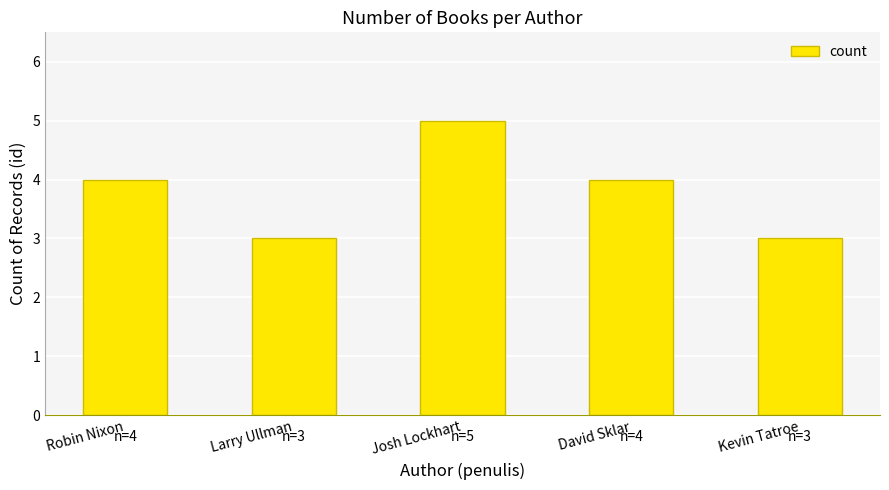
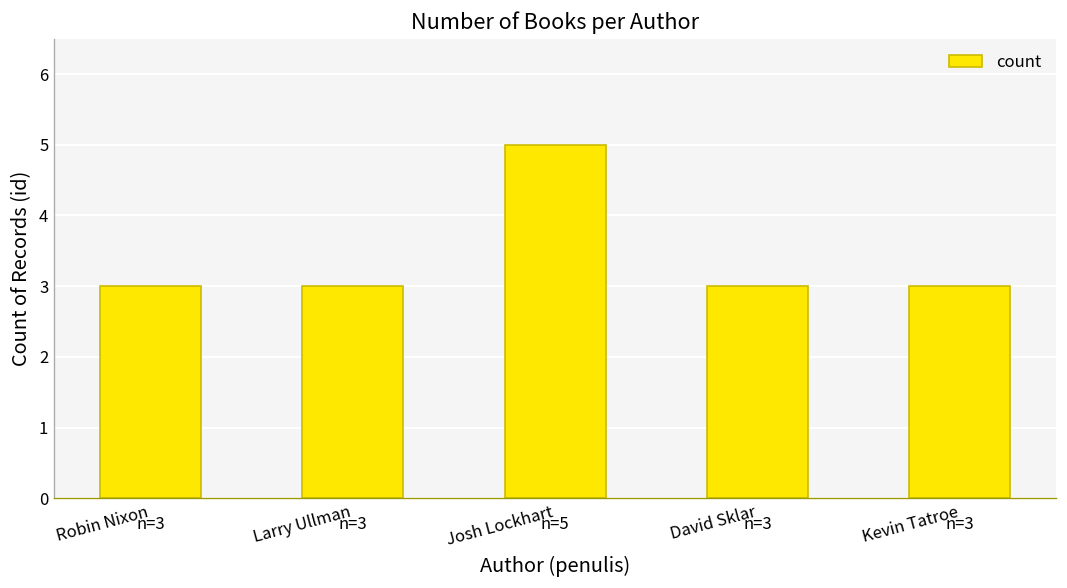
  {
-   "Robin Nixon": 4,
-   "David Sklar": 4
+   "Robin Nixon": 3,
+   "David Sklar": 3
  }
